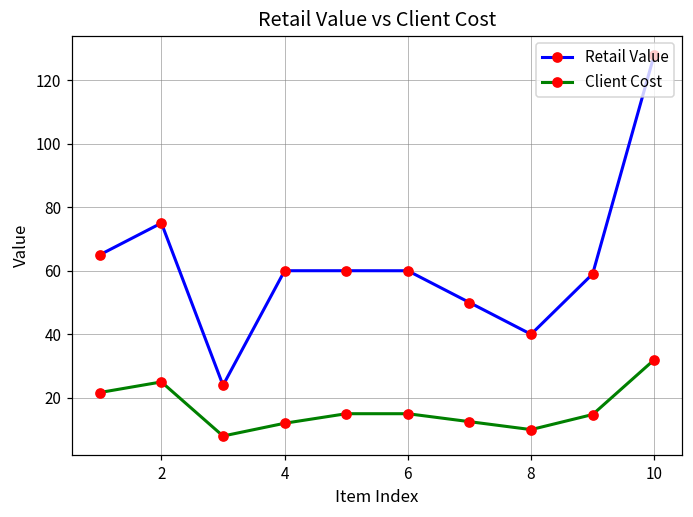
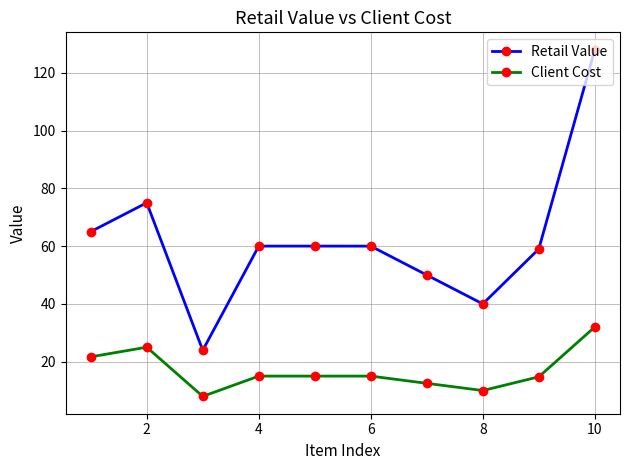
  {
    "Retail Value": {
      "2": 75,
      "4": 60,
      "6": 60,
      "8": 40
    },
    "Client Cost": {
      "2": 25,
-     "4": 12,
+     "4": 15,
      "6": 15,
      "8": 10,
      "10": 32
    }
  }
